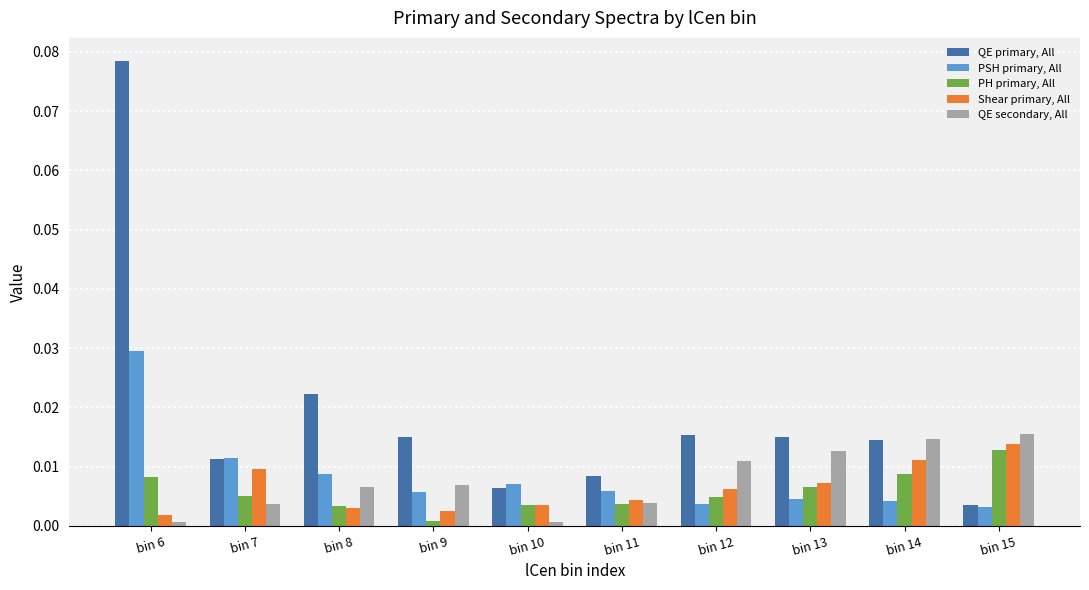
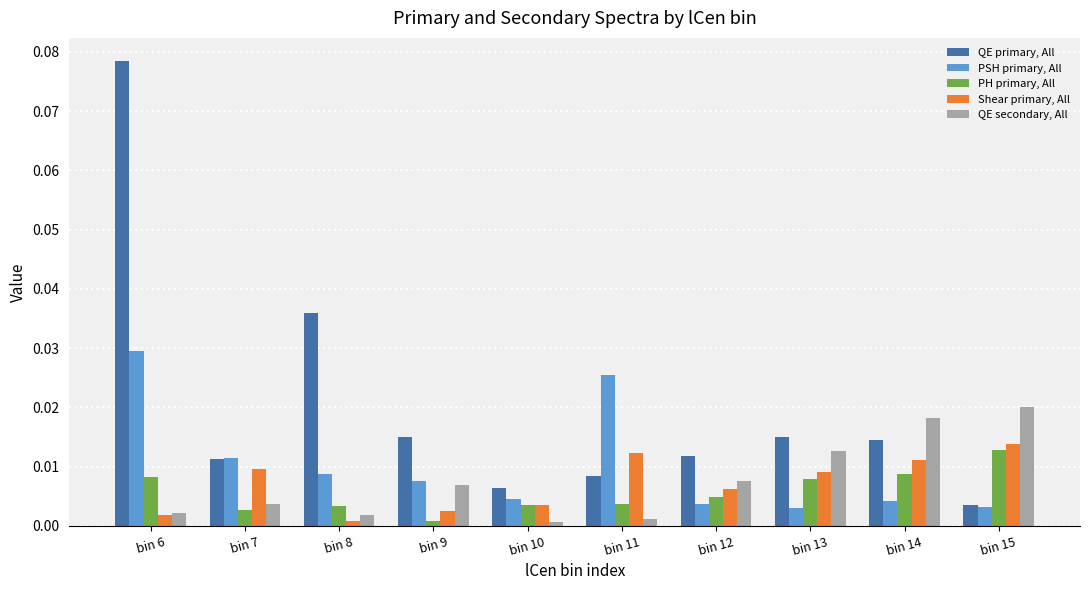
  {
    "QE primary, All": {
      "bin 6": 0.078,
      "bin 7": 0.011,
-     "bin 8": 0.022,
+     "bin 8": 0.036,
      "bin 9": 0.015,
      "bin 10": 0.006,
      "bin 11": 0.009,
-     "bin 12": 0.015,
+     "bin 12": 0.012,
      "bin 13": 0.015,
      "bin 14": 0.015,
      "bin 15": 0.004
    },
    "PSH primary, All": {
      "bin 6": 0.029,
      "bin 7": 0.011,
      "bin 8": 0.009,
-     "bin 9": 0.006,
-     "bin 10": 0.007,
-     "bin 11": 0.006,
+     "bin 9": 0.008,
+     "bin 10": 0.005,
+     "bin 11": 0.025,
      "bin 12": 0.004,
-     "bin 13": 0.005,
+     "bin 13": 0.003,
      "bin 14": 0.004,
      "bin 15": 0.003
    },
    "PH primary, All": {
      "bin 6": 0.008,
-     "bin 7": 0.005,
+     "bin 7": 0.003,
      "bin 8": 0.003,
      "bin 9": 0.001,
      "bin 10": 0.004,
      "bin 11": 0.004,
      "bin 12": 0.005,
-     "bin 13": 0.007,
+     "bin 13": 0.008,
      "bin 14": 0.009,
      "bin 15": 0.013
    },
    "Shear primary, All": {
      "bin 6": 0.002,
      "bin 7": 0.010,
-     "bin 8": 0.003,
+     "bin 8": 0.001,
      "bin 9": 0.002,
      "bin 10": 0.004,
-     "bin 11": 0.004,
+     "bin 11": 0.012,
      "bin 12": 0.006,
-     "bin 13": 0.007,
+     "bin 13": 0.009,
      "bin 14": 0.011,
      "bin 15": 0.014
    },
    "QE secondary, All": {
-     "bin 6": 0.001,
+     "bin 6": 0.002,
      "bin 7": 0.004,
-     "bin 8": 0.007,
+     "bin 8": 0.002,
      "bin 9": 0.007,
      "bin 10": 0.001,
-     "bin 11": 0.004,
-     "bin 12": 0.011,
+     "bin 11": 0.001,
+     "bin 12": 0.008,
      "bin 13": 0.013,
-     "bin 14": 0.015,
-     "bin 15": 0.016
+     "bin 14": 0.018,
+     "bin 15": 0.020
    }
  }
